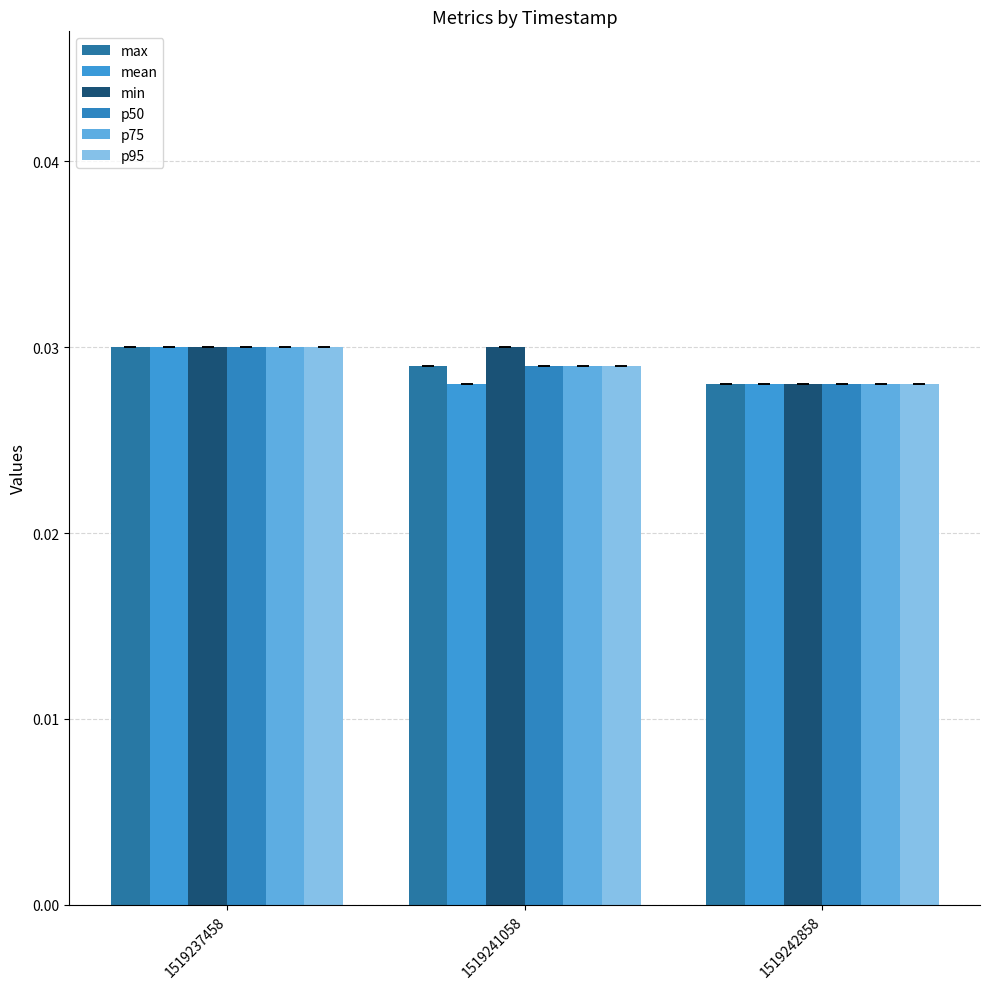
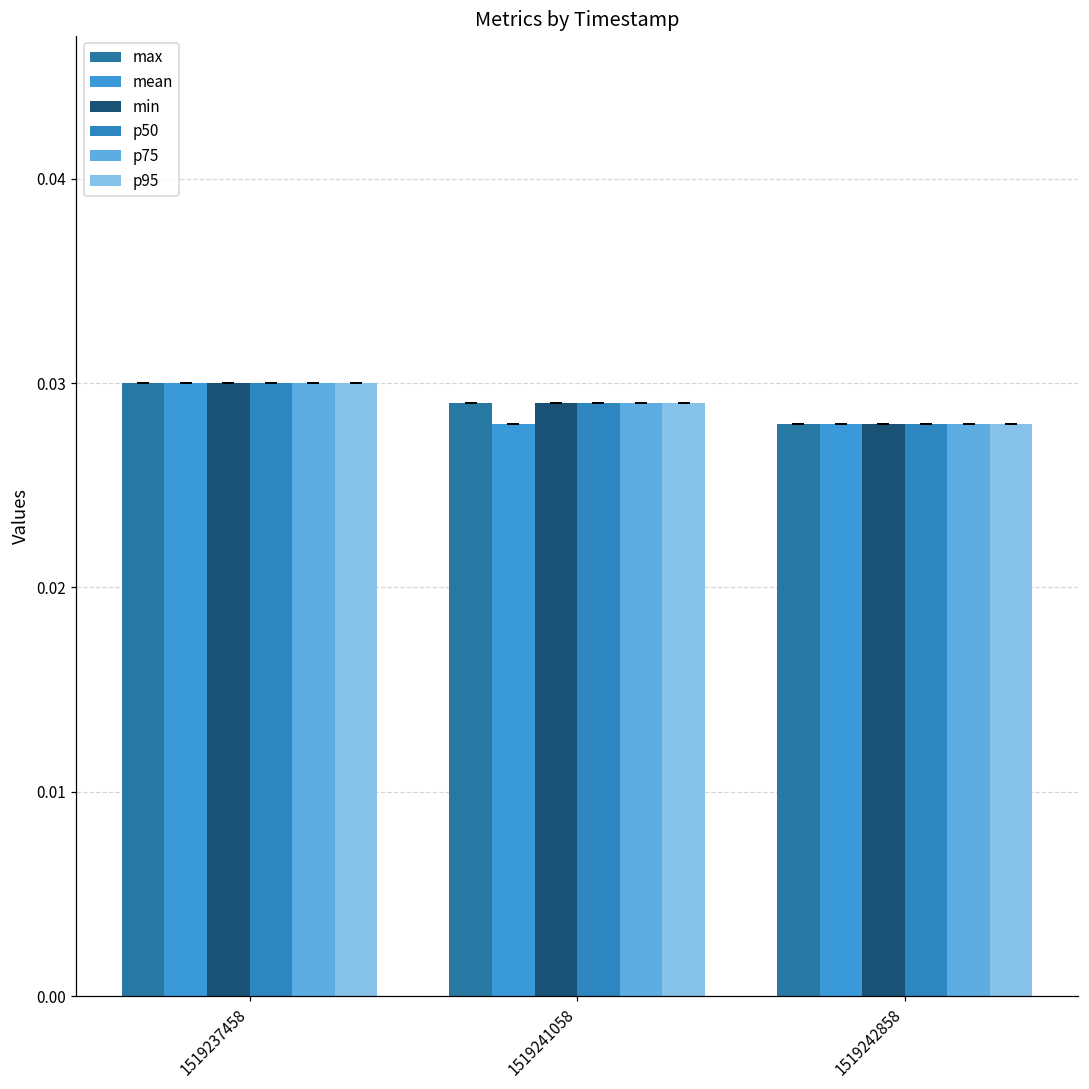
  {
    "min": {
      "1519237458": 0.030,
-     "1519241058": 0.030,
+     "1519241058": 0.029,
      "1519242858": 0.028
    }
  }
